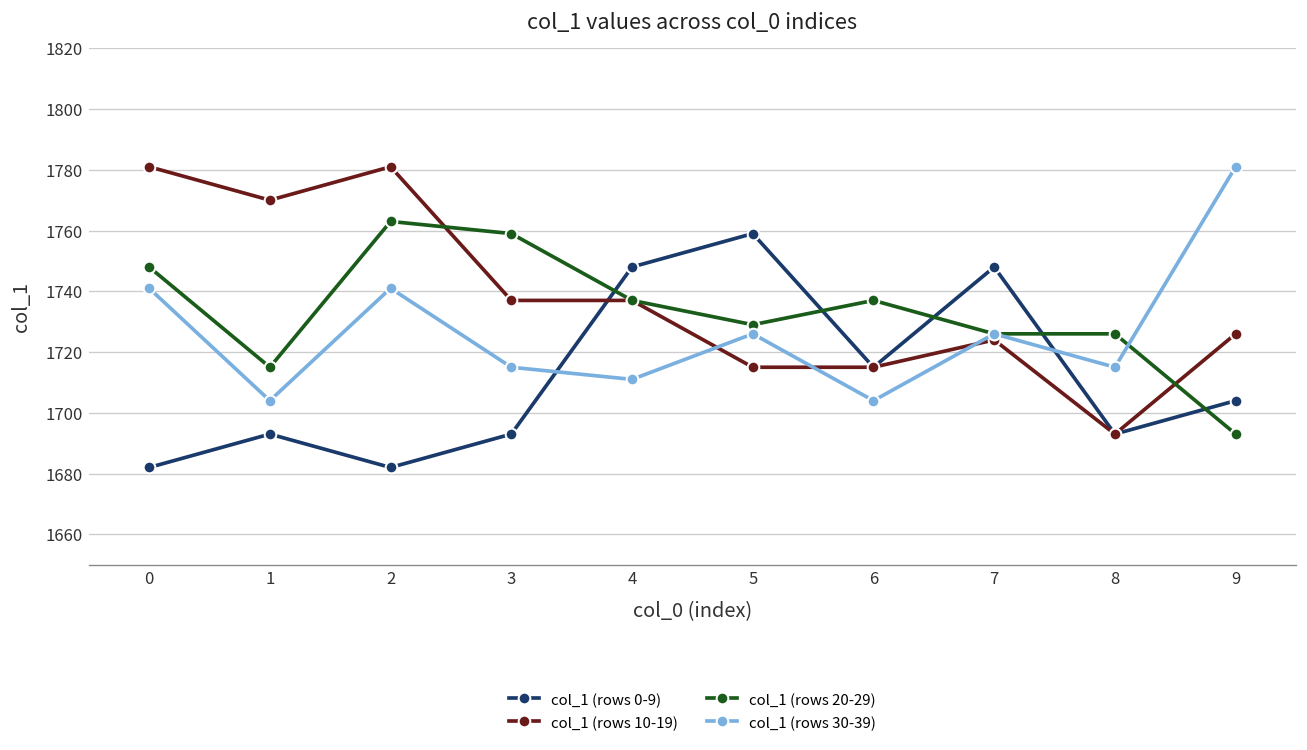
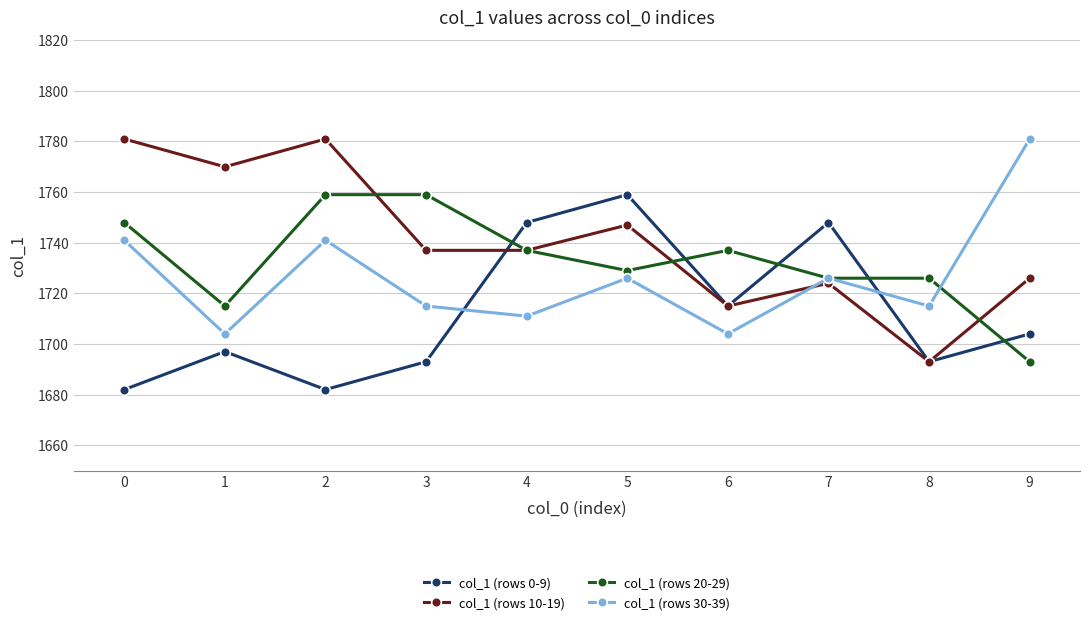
  {
    "col_1 (rows 0-9)": {
      "0": 1682,
-     "1": 1693,
+     "1": 1697,
      "2": 1682,
      "3": 1693,
      "4": 1748,
      "5": 1759,
      "7": 1748,
      "9": 1704
    },
    "col_1 (rows 10-19)": {
      "0": 1781,
      "1": 1770,
      "2": 1781,
      "3": 1737,
-     "5": 1715,
+     "5": 1747,
      "7": 1724,
      "9": 1726
    },
    "col_1 (rows 20-29)": {
      "0": 1748,
      "1": 1715,
-     "2": 1763,
+     "2": 1759,
      "3": 1759,
      "5": 1729,
      "6": 1737,
      "8": 1726,
      "9": 1693
    },
    "col_1 (rows 30-39)": {
      "0": 1741,
      "1": 1704,
      "2": 1741,
      "3": 1715,
      "4": 1711,
      "5": 1726,
      "6": 1704,
      "8": 1715,
      "9": 1781
    }
  }
